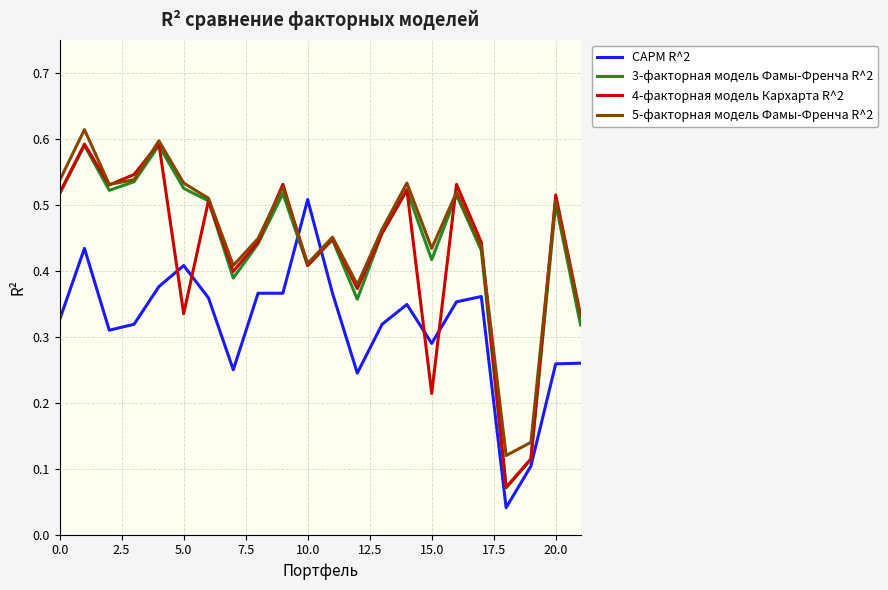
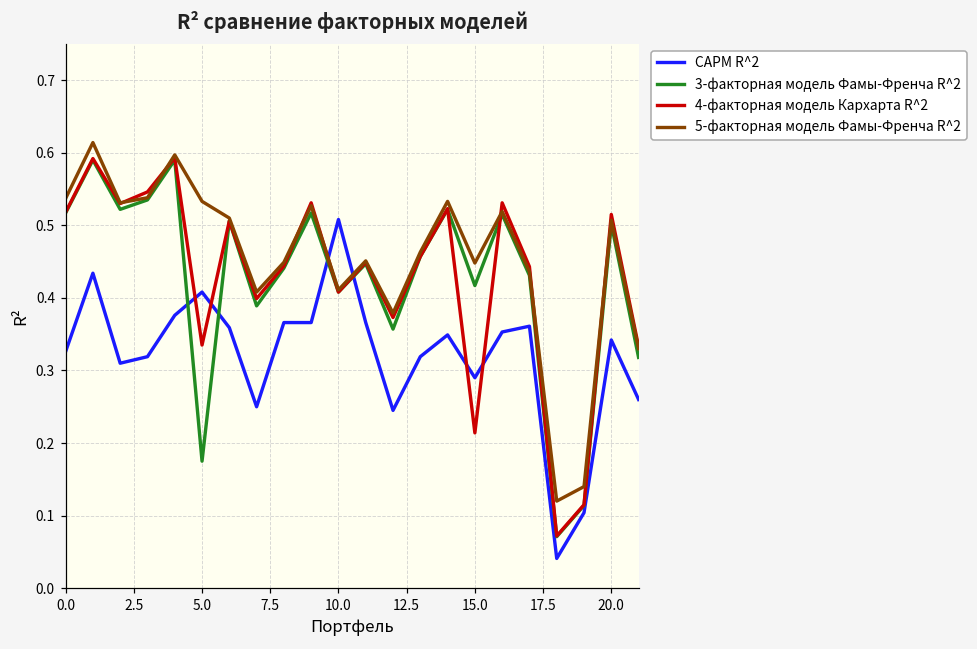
  {
    "CAPM R^2": {
      "0.0": 0.33,
      "5.0": 0.41,
      "10.0": 0.51,
      "15.0": 0.29,
-     "20.0": 0.26
+     "20.0": 0.34
    },
    "3-факторная модель Фамы-Френча R^2": {
-     "5.0": 0.53,
+     "5.0": 0.18,
      "15.0": 0.42,
      "20.0": 0.50
    },
    "4-факторная модель Кархарта R^2": {
      "5.0": 0.34,
      "15.0": 0.21,
      "20.0": 0.52
    },
    "5-факторная модель Фамы-Френча R^2": {
      "0.0": 0.54,
      "5.0": 0.53,
-     "15.0": 0.43,
+     "15.0": 0.45,
      "20.0": 0.51
    }
  }
